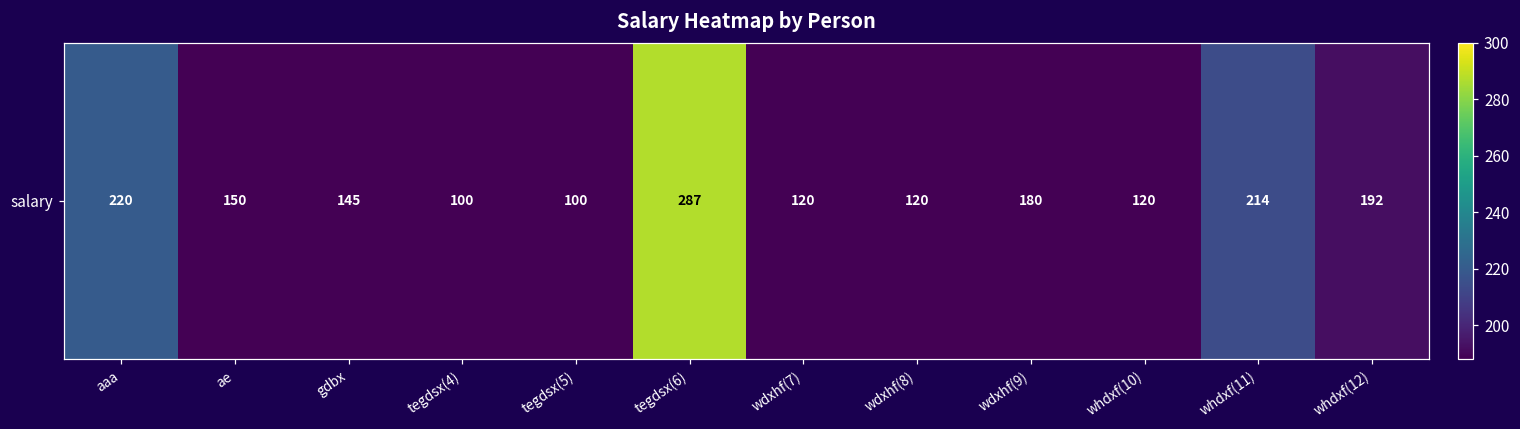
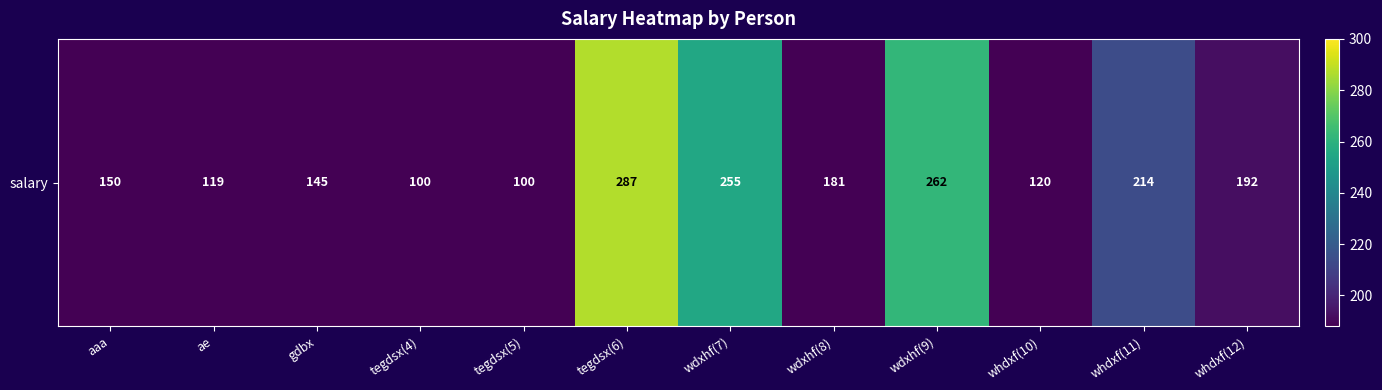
  {
    "salary": {
-     "aaa": 220,
-     "ae": 150,
+     "aaa": 150,
+     "ae": 119,
      "gdbx": 145,
      "tegdsx(4)": 100,
      "tegdsx(5)": 100,
      "tegdsx(6)": 287,
-     "wdxhf(7)": 120,
-     "wdxhf(8)": 120,
-     "wdxhf(9)": 180,
+     "wdxhf(7)": 255,
+     "wdxhf(8)": 181,
+     "wdxhf(9)": 262,
      "whdxf(10)": 120,
      "whdxf(11)": 214,
      "whdxf(12)": 192
    }
  }
